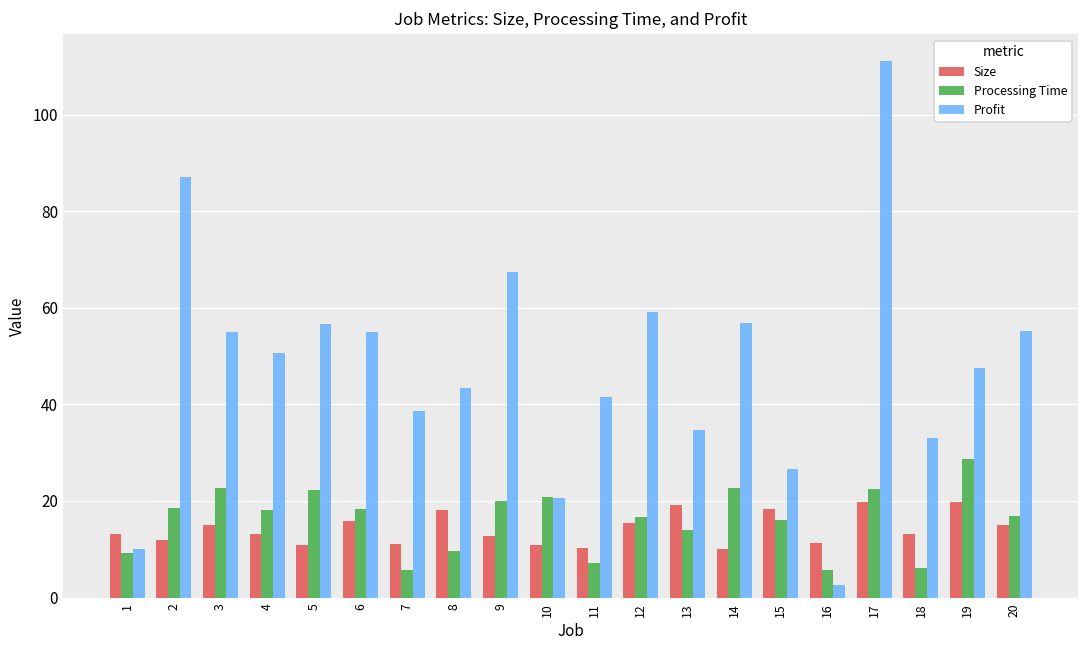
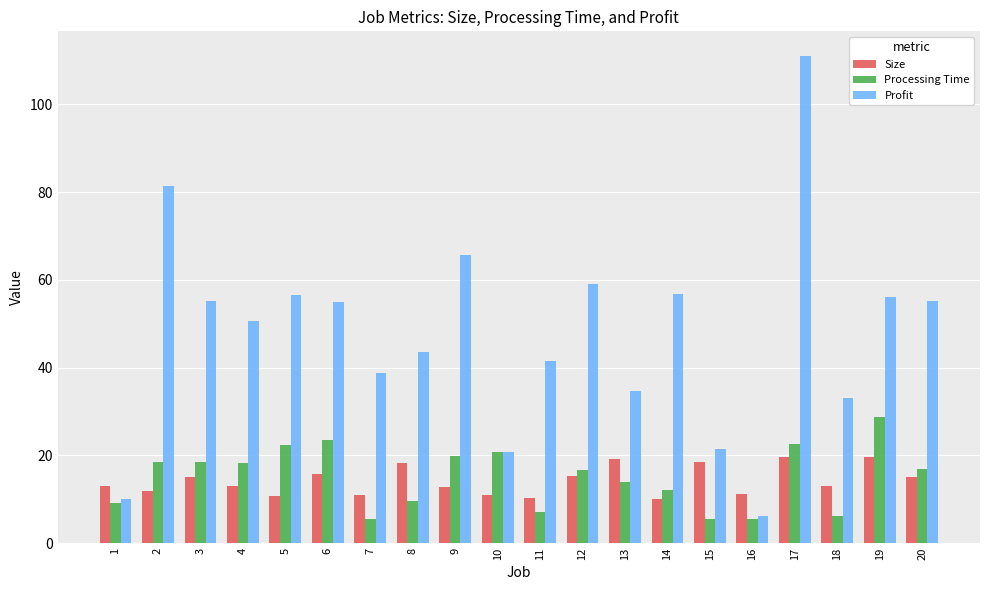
  {
    "Size": {
      "1": 13,
      "2": 12,
      "3": 15,
      "4": 13,
      "5": 11,
      "6": 16,
      "7": 11,
      "8": 18,
      "9": 13,
      "10": 11,
      "11": 10,
      "12": 15,
      "13": 19,
      "14": 10,
      "15": 18,
      "16": 11,
      "17": 20,
      "18": 13,
      "19": 20,
      "20": 15
    },
    "Processing Time": {
      "1": 9,
      "2": 19,
-     "3": 23,
+     "3": 19,
      "4": 18,
      "5": 22,
-     "6": 18,
+     "6": 24,
      "7": 6,
      "8": 10,
      "9": 20,
      "10": 21,
      "11": 7,
      "12": 17,
      "13": 14,
-     "14": 23,
-     "15": 16,
+     "14": 12,
+     "15": 6,
      "16": 6,
      "17": 23,
      "18": 6,
      "19": 29,
      "20": 17
    },
    "Profit": {
      "1": 10,
-     "2": 87,
+     "2": 81,
      "3": 55,
      "4": 51,
      "5": 57,
      "6": 55,
      "7": 39,
      "8": 44,
-     "9": 68,
+     "9": 66,
      "10": 21,
      "11": 42,
      "12": 59,
      "13": 35,
      "14": 57,
-     "15": 27,
-     "16": 3,
+     "15": 21,
+     "16": 6,
      "17": 111,
      "18": 33,
-     "19": 48,
+     "19": 56,
      "20": 55
    }
  }
